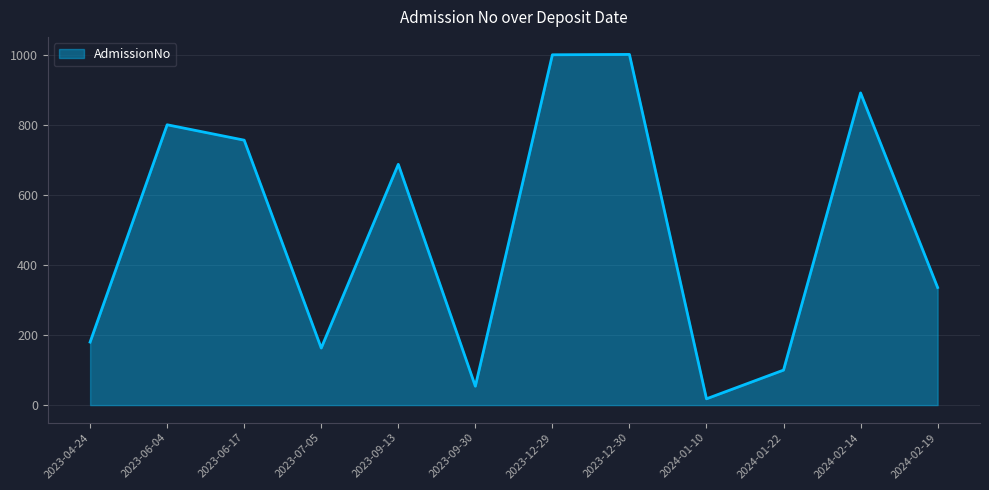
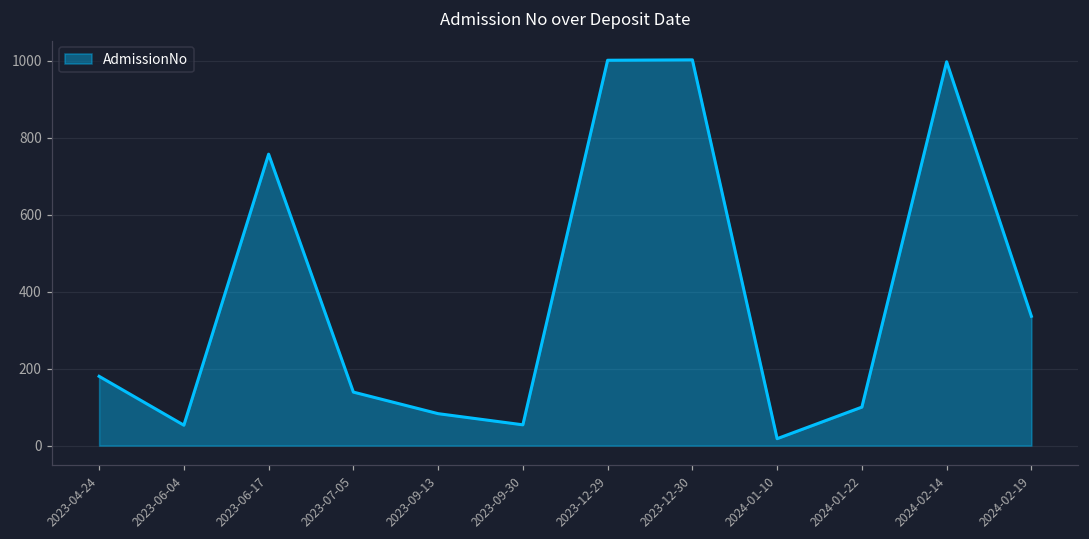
  {
    "2023-04-24": 180,
-   "2023-06-04": 800,
+   "2023-06-04": 50,
    "2023-06-17": 760,
-   "2023-07-05": 160,
-   "2023-09-13": 690,
+   "2023-07-05": 140,
+   "2023-09-13": 80,
    "2023-09-30": 50,
    "2023-12-29": 1000,
    "2023-12-30": 1000,
    "2024-01-10": 20,
    "2024-01-22": 100,
-   "2024-02-14": 890,
+   "2024-02-14": 1000,
    "2024-02-19": 340
  }
